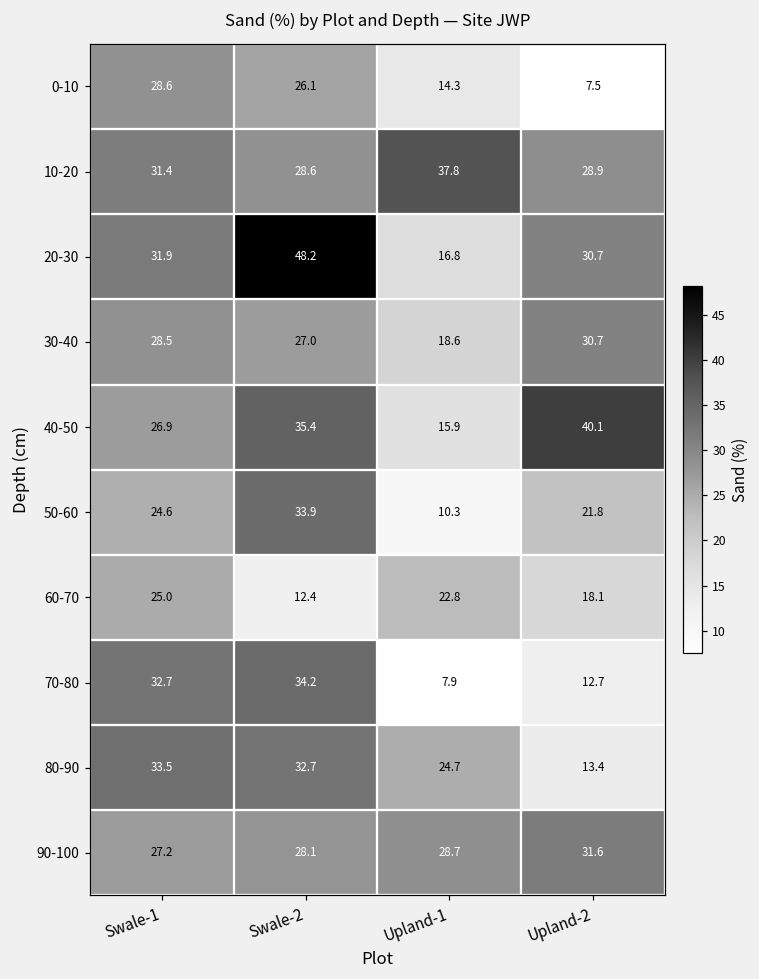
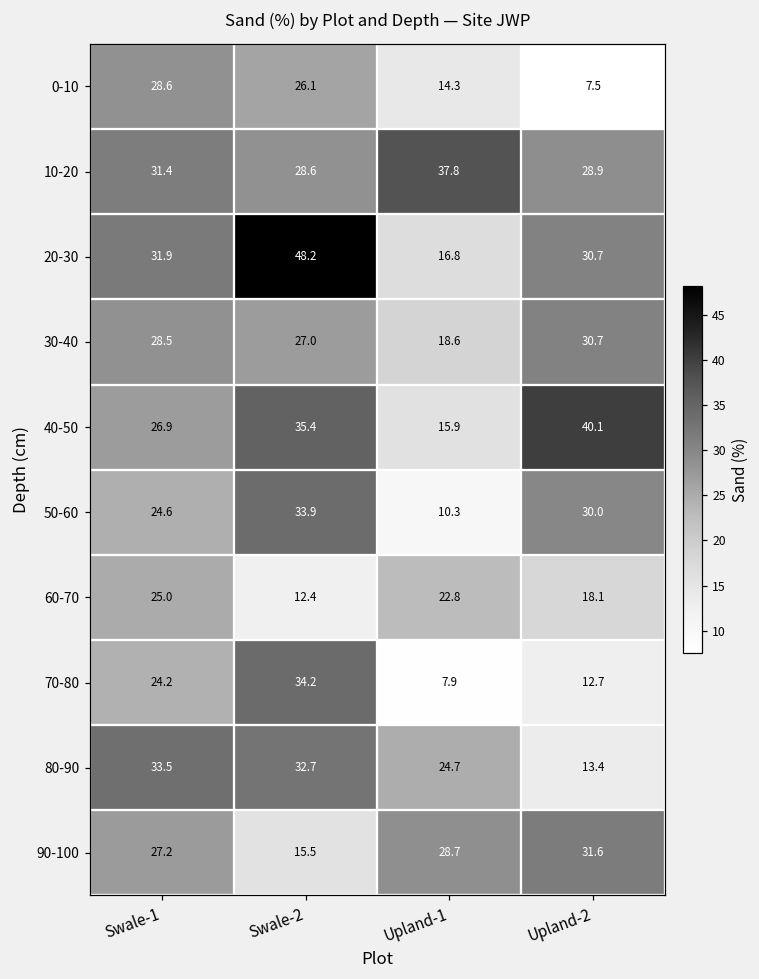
  {
    "0-10": {
      "Swale-1": 28.6,
      "Swale-2": 26.1,
      "Upland-1": 14.3,
      "Upland-2": 7.5
    },
    "10-20": {
      "Swale-1": 31.4,
      "Swale-2": 28.6,
      "Upland-1": 37.8,
      "Upland-2": 28.9
    },
    "20-30": {
      "Swale-1": 31.9,
      "Swale-2": 48.2,
      "Upland-1": 16.8,
      "Upland-2": 30.7
    },
    "30-40": {
      "Swale-1": 28.5,
      "Swale-2": 27.0,
      "Upland-1": 18.6,
      "Upland-2": 30.7
    },
    "40-50": {
      "Swale-1": 26.9,
      "Swale-2": 35.4,
      "Upland-1": 15.9,
      "Upland-2": 40.1
    },
    "50-60": {
      "Swale-1": 24.6,
      "Swale-2": 33.9,
      "Upland-1": 10.3,
-     "Upland-2": 21.8
+     "Upland-2": 30.0
    },
    "60-70": {
      "Swale-1": 25.0,
      "Swale-2": 12.4,
      "Upland-1": 22.8,
      "Upland-2": 18.1
    },
    "70-80": {
-     "Swale-1": 32.7,
+     "Swale-1": 24.2,
      "Swale-2": 34.2,
      "Upland-1": 7.9,
      "Upland-2": 12.7
    },
    "80-90": {
      "Swale-1": 33.5,
      "Swale-2": 32.7,
      "Upland-1": 24.7,
      "Upland-2": 13.4
    },
    "90-100": {
      "Swale-1": 27.2,
-     "Swale-2": 28.1,
+     "Swale-2": 15.5,
      "Upland-1": 28.7,
      "Upland-2": 31.6
    }
  }
